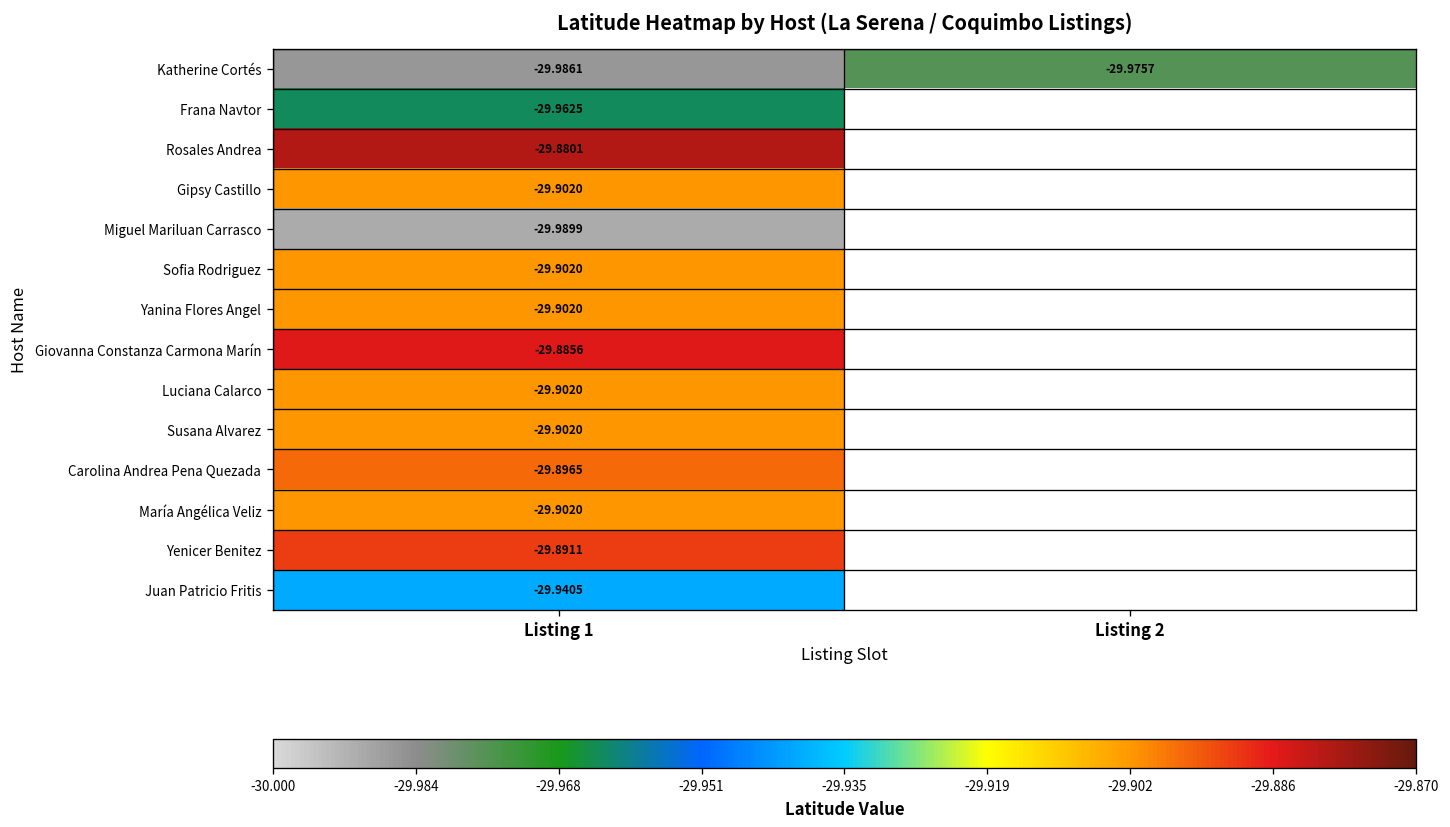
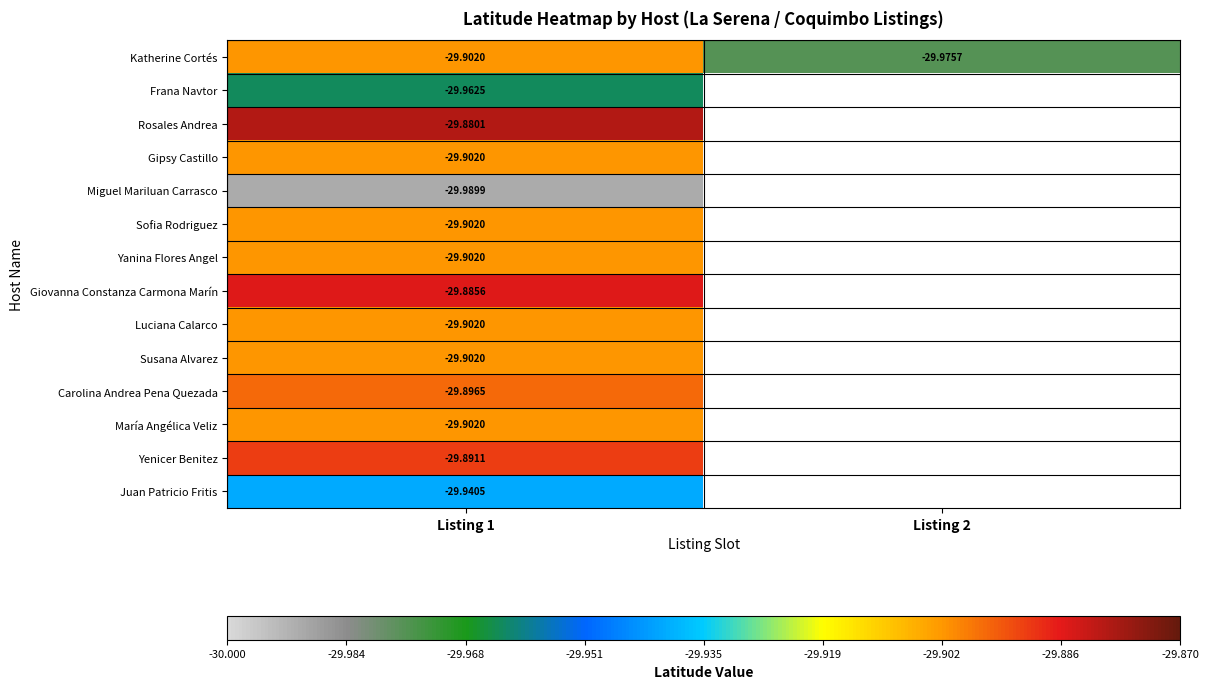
  {
    "Katherine Cortés": {
-     "Listing 1": -29.9861,
+     "Listing 1": -29.9020,
      "Listing 2": -29.9757
    },
    "Frana Navtor": {
      "Listing 1": -29.9625
    },
    "Rosales Andrea": {
      "Listing 1": -29.8801
    },
    "Gipsy Castillo": {
      "Listing 1": -29.9020
    },
    "Miguel Mariluan Carrasco": {
      "Listing 1": -29.9899
    },
    "Sofia Rodriguez": {
      "Listing 1": -29.9020
    },
    "Yanina Flores Angel": {
      "Listing 1": -29.9020
    },
    "Giovanna Constanza Carmona Marín": {
      "Listing 1": -29.8856
    },
    "Luciana Calarco": {
      "Listing 1": -29.9020
    },
    "Susana Alvarez": {
      "Listing 1": -29.9020
    },
    "Carolina Andrea Pena Quezada": {
      "Listing 1": -29.8965
    },
    "María Angélica Veliz": {
      "Listing 1": -29.9020
    },
    "Yenicer Benitez": {
      "Listing 1": -29.8911
    },
    "Juan Patricio Fritis": {
      "Listing 1": -29.9405
    }
  }
